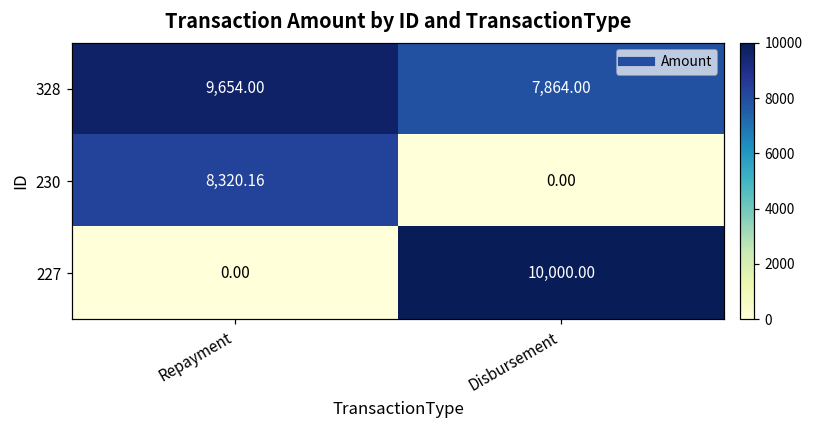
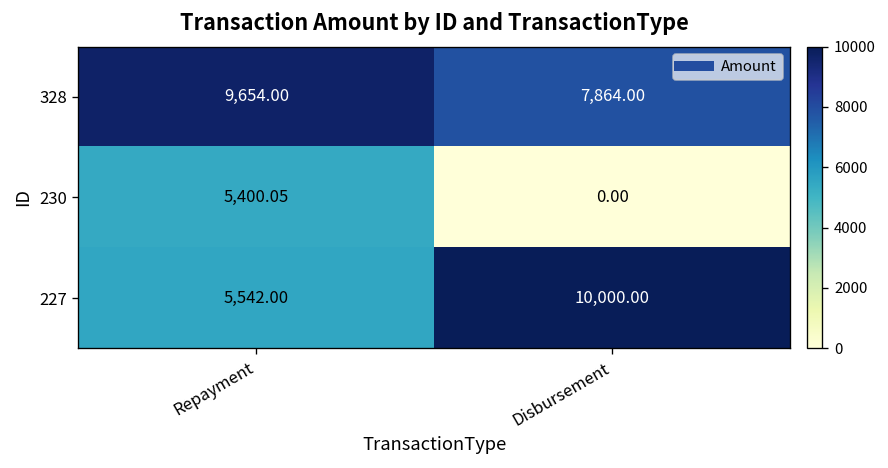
  {
    "328": {
      "Repayment": "9,654.00",
      "Disbursement": "7,864.00"
    },
    "230": {
-     "Repayment": "8,320.16",
+     "Repayment": "5,400.05",
      "Disbursement": "0.00"
    },
    "227": {
-     "Repayment": "0.00",
+     "Repayment": "5,542.00",
      "Disbursement": "10,000.00"
    }
  }
